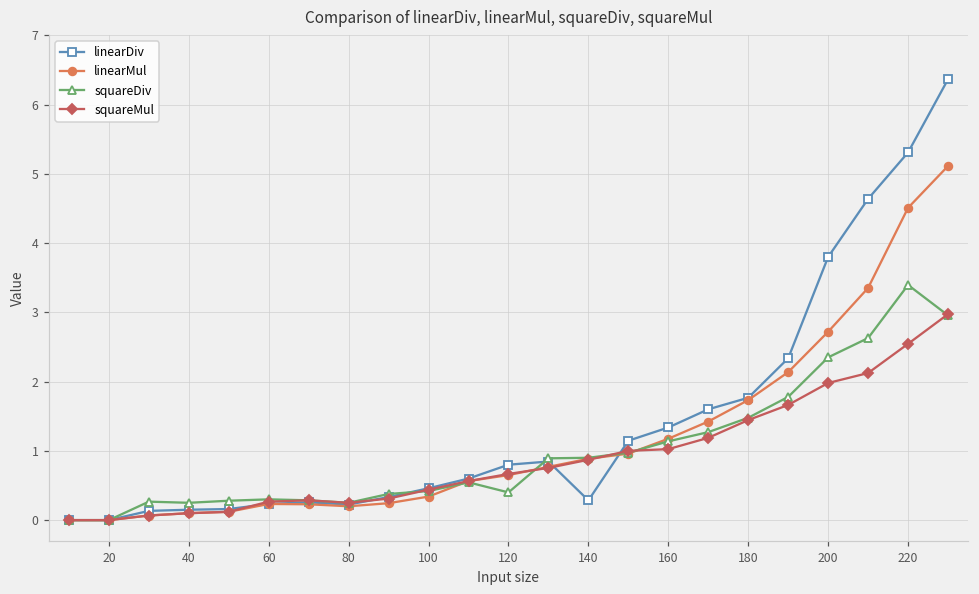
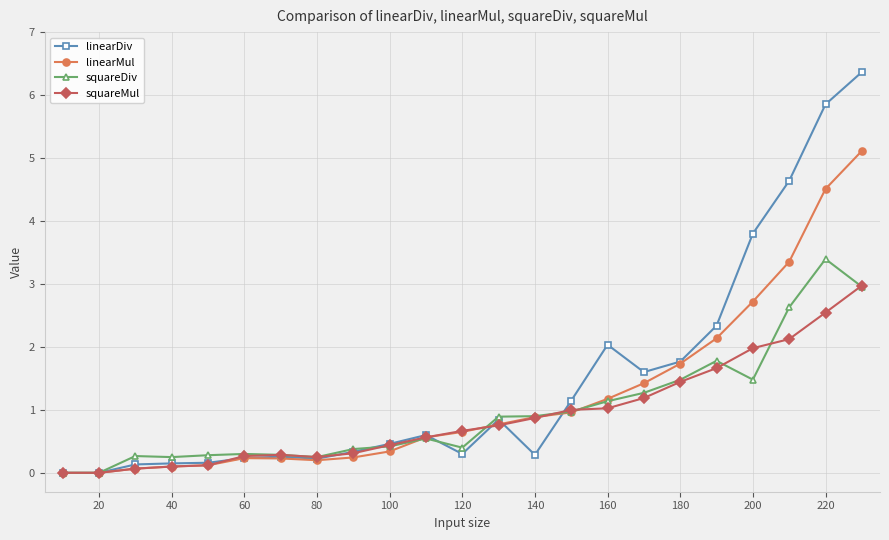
  {
    "linearDiv": {
      "40": 0.2,
-     "120": 0.8,
+     "120": 0.3,
      "140": 0.3,
-     "160": 1.3,
+     "160": 2.0,
      "200": 3.8,
-     "220": 5.3
+     "220": 5.9
    },
    "squareDiv": {
      "40": 0.3,
      "120": 0.4,
-     "200": 2.4,
+     "200": 1.5,
      "220": 3.4
    }
  }
